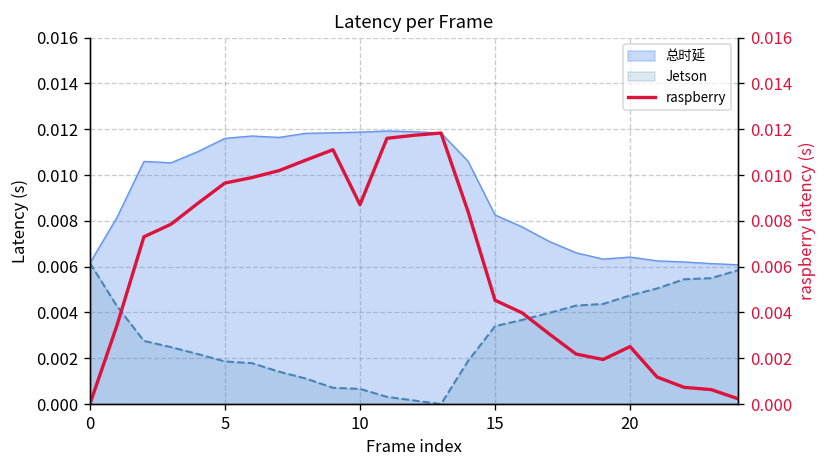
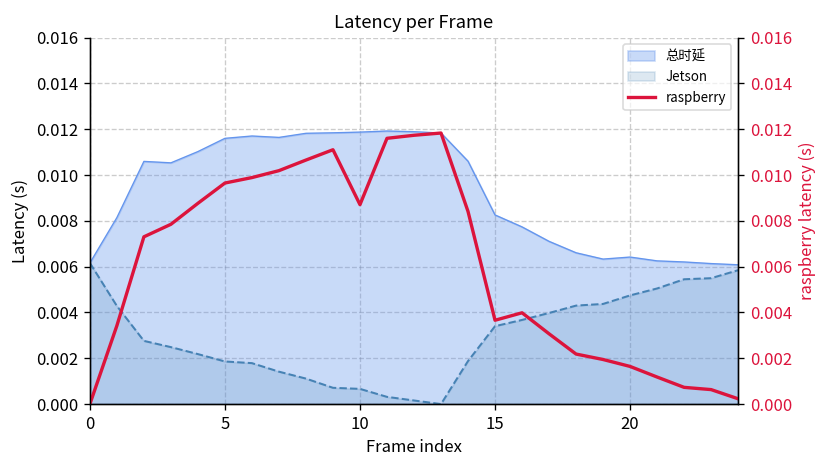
  {
    "raspberry": {
      "0": 0.0000,
      "5": 0.0097,
      "10": 0.0087,
-     "15": 0.0045,
-     "20": 0.0025
+     "15": 0.0037,
+     "20": 0.0016
    }
  }
